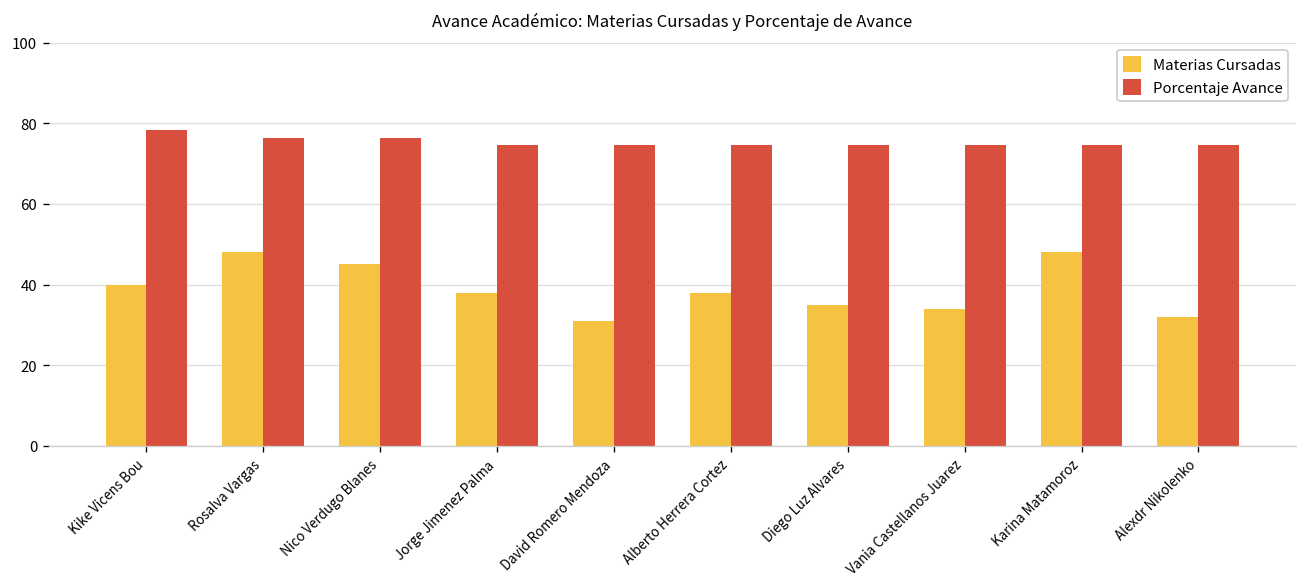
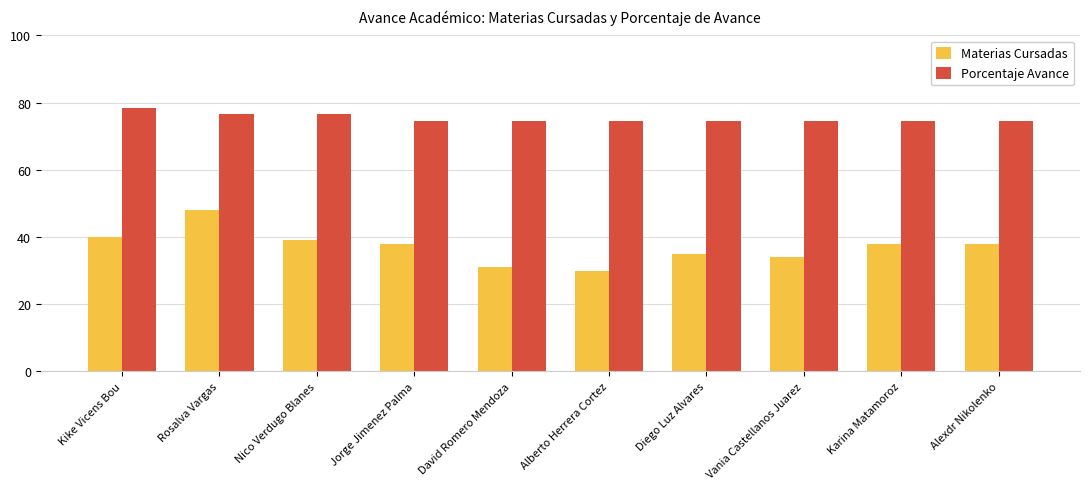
  {
    "Materias Cursadas": {
      "Kike Vicens Bou": 40,
      "Rosalva Vargas": 48,
-     "Nico Verdugo Blanes": 45,
+     "Nico Verdugo Blanes": 39,
      "Jorge Jimenez Palma": 38,
      "David Romero Mendoza": 31,
-     "Alberto Herrera Cortez": 38,
+     "Alberto Herrera Cortez": 30,
      "Diego Luz Alvares": 35,
      "Vania Castellanos Juarez": 34,
-     "Karina Matamoroz": 48,
-     "Alexdr Nikolenko": 32
+     "Karina Matamoroz": 38,
+     "Alexdr Nikolenko": 38
    },
    "Porcentaje Avance": {
      "Kike Vicens Bou": 78,
      "Rosalva Vargas": 76,
      "Nico Verdugo Blanes": 76,
      "Jorge Jimenez Palma": 75,
      "David Romero Mendoza": 75,
      "Alberto Herrera Cortez": 75,
      "Diego Luz Alvares": 75,
      "Vania Castellanos Juarez": 75,
      "Karina Matamoroz": 75,
      "Alexdr Nikolenko": 75
    }
  }
